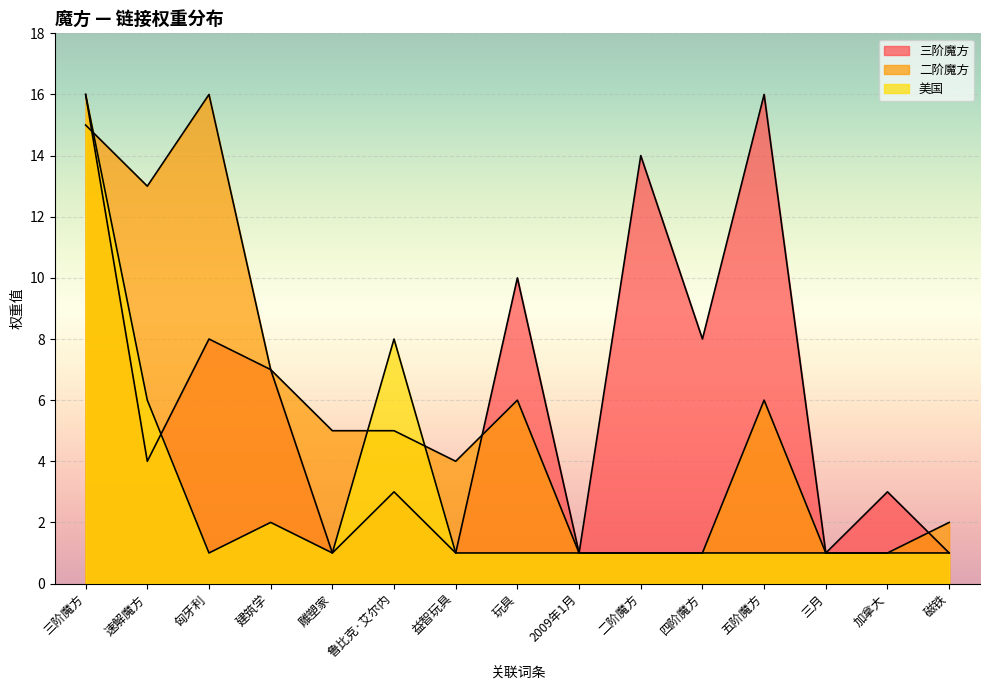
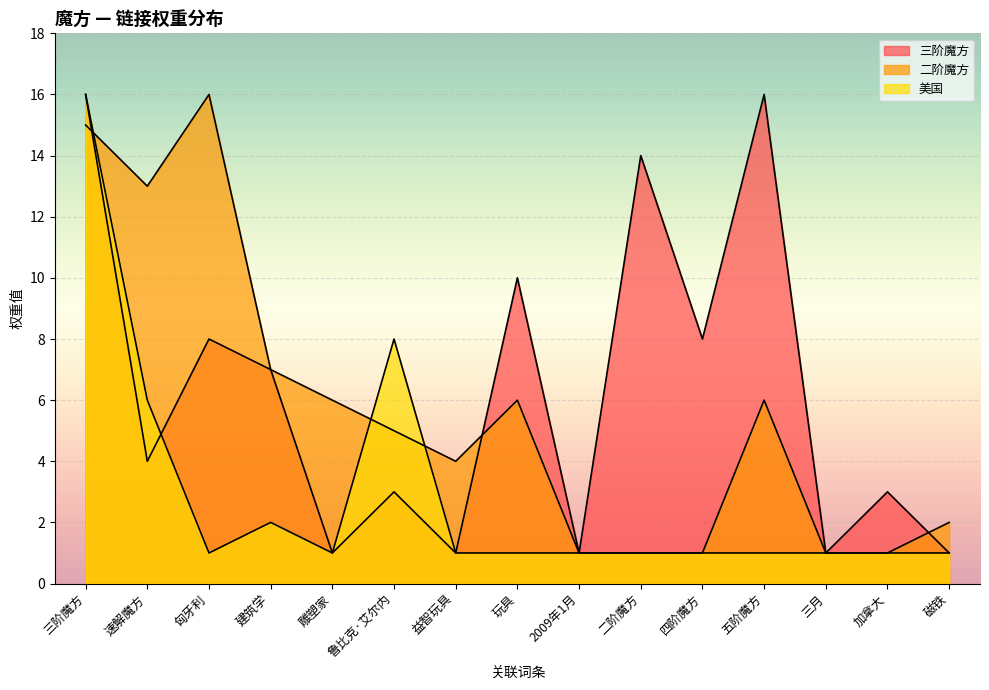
  {
    "三阶魔方": {
      "速解魔方": 4,
      "匈牙利": 8,
      "鲁比克·艾尔内": 3,
      "玩具": 10,
      "二阶魔方": 14,
      "四阶魔方": 8,
      "五阶魔方": 16,
      "加拿大": 3
    },
    "二阶魔方": {
      "三阶魔方": 15,
      "速解魔方": 13,
      "匈牙利": 16,
-     "雕塑家": 5,
+     "雕塑家": 6,
      "鲁比克·艾尔内": 5,
      "益智玩具": 4,
      "玩具": 6,
      "五阶魔方": 6,
      "磁铁": 2
    },
    "美国": {
      "速解魔方": 6,
      "匈牙利": 1,
      "建筑学": 2,
      "鲁比克·艾尔内": 8,
      "玩具": 1,
      "五阶魔方": 1
    }
  }
